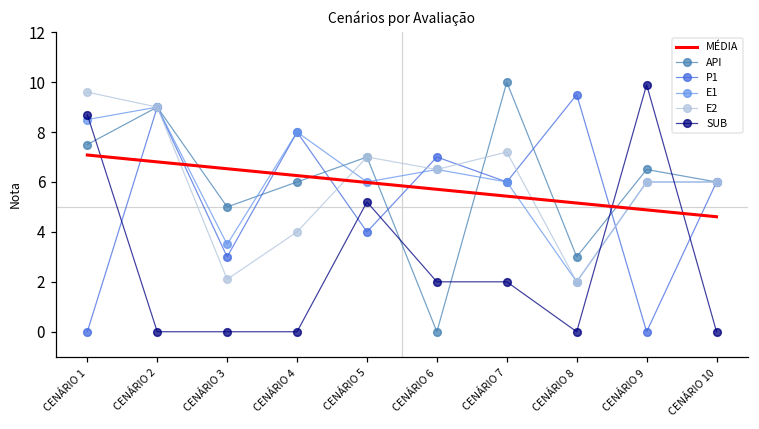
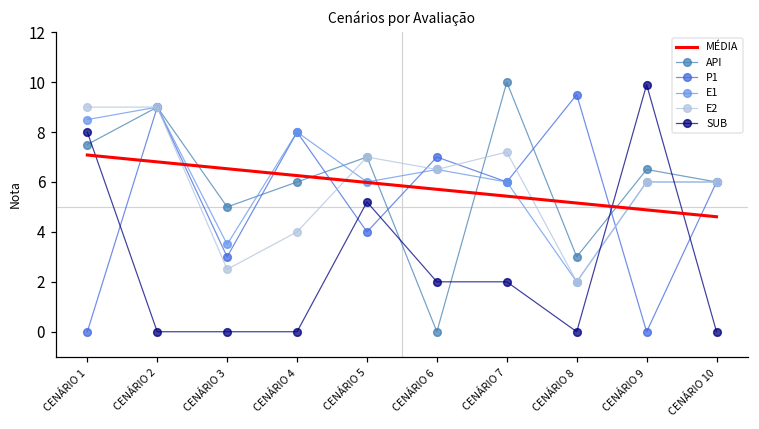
  {
    "MÉDIA": {
      "CENÁRIO 1": 7.1,
      "CENÁRIO 2": 6.8,
      "CENÁRIO 3": 6.5,
      "CENÁRIO 4": 6.3,
      "CENÁRIO 6": 5.7,
      "CENÁRIO 7": 5.4,
      "CENÁRIO 8": 5.2,
      "CENÁRIO 9": 4.9,
      "CENÁRIO 10": 4.6
    },
    "E2": {
-     "CENÁRIO 1": 9.6,
-     "CENÁRIO 3": 2.1,
+     "CENÁRIO 1": 9.0,
+     "CENÁRIO 3": 2.5,
      "CENÁRIO 4": 4.0,
      "CENÁRIO 7": 7.2
    },
    "SUB": {
-     "CENÁRIO 1": 8.7,
+     "CENÁRIO 1": 8.0,
      "CENÁRIO 2": 0.0,
      "CENÁRIO 3": 0.0,
      "CENÁRIO 4": 0.0,
      "CENÁRIO 5": 5.2,
      "CENÁRIO 6": 2.0,
      "CENÁRIO 7": 2.0,
      "CENÁRIO 8": 0.0,
      "CENÁRIO 9": 9.9,
      "CENÁRIO 10": 0.0
    }
  }
